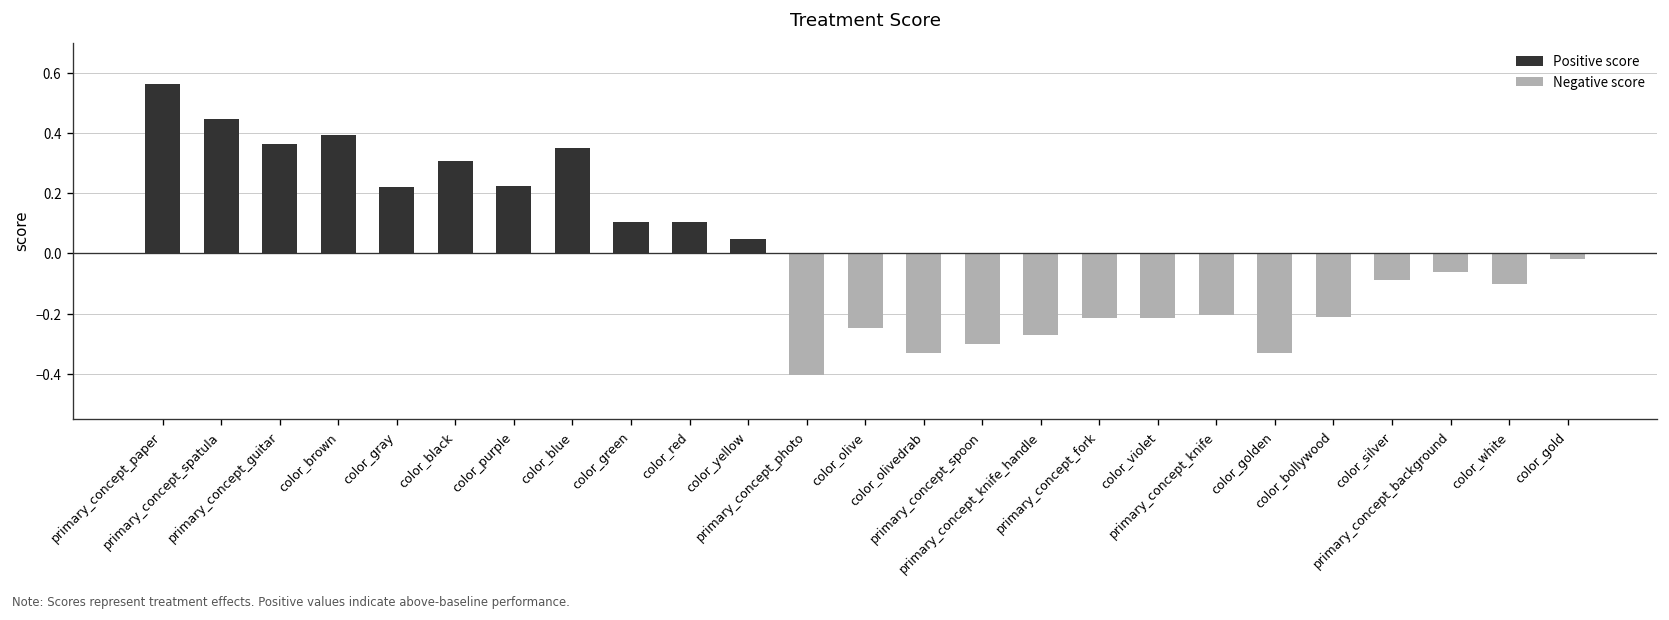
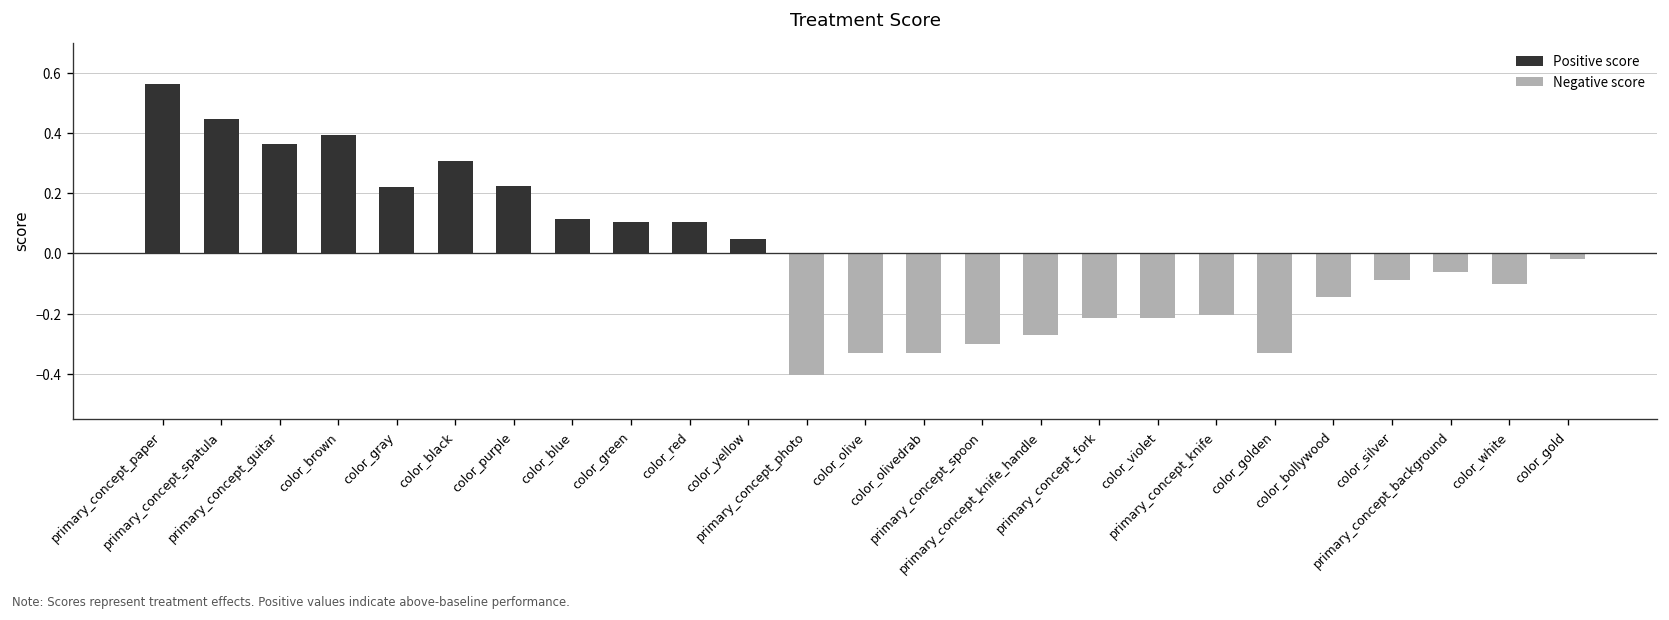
  {
    "primary_concept_paper": 0.56,
    "primary_concept_spatula": 0.45,
    "primary_concept_guitar": 0.36,
    "color_brown": 0.39,
    "color_gray": 0.22,
    "color_black": 0.31,
    "color_purple": 0.22,
-   "color_blue": 0.35,
+   "color_blue": 0.11,
    "color_green": 0.10,
    "color_red": 0.10,
    "color_yellow": 0.05,
    "primary_concept_photo": -0.40,
-   "color_olive": -0.25,
+   "color_olive": -0.33,
    "color_olivedrab": -0.33,
    "primary_concept_spoon": -0.30,
    "primary_concept_knife_handle": -0.27,
    "primary_concept_fork": -0.22,
    "color_violet": -0.22,
    "primary_concept_knife": -0.20,
    "color_golden": -0.33,
-   "color_bollywood": -0.21,
+   "color_bollywood": -0.15,
    "color_silver": -0.09,
    "primary_concept_background": -0.06,
    "color_white": -0.10,
    "color_gold": -0.02
  }
